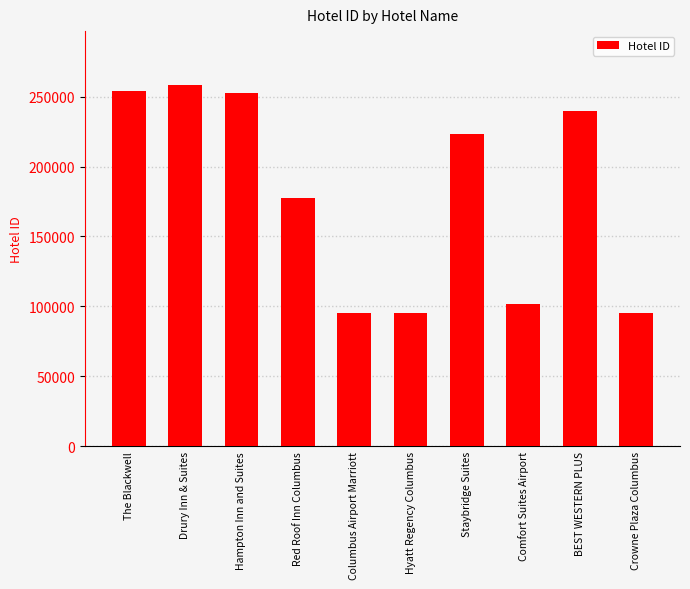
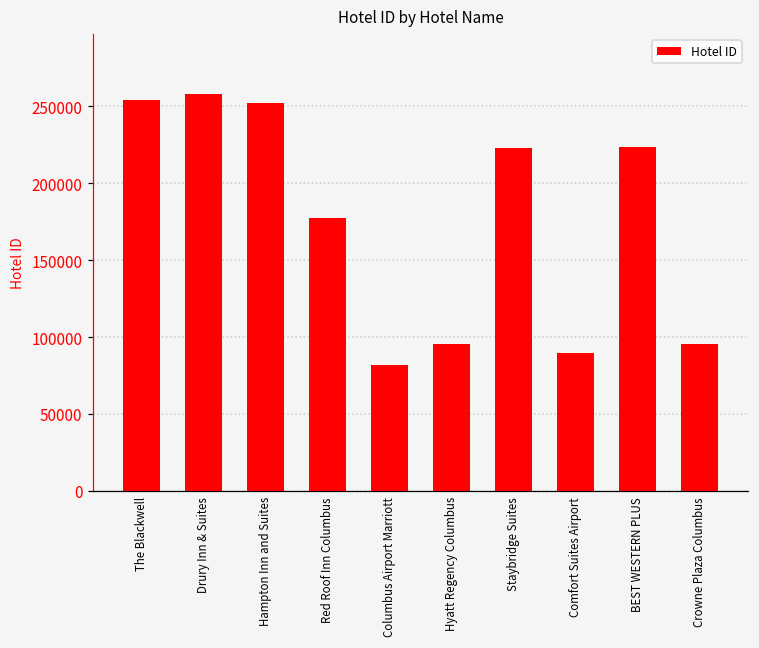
  {
    "The Blackwell": 254000,
    "Drury Inn & Suites": 258000,
    "Hampton Inn and Suites": 252000,
    "Red Roof Inn Columbus": 178000,
-   "Columbus Airport Marriott": 95000,
+   "Columbus Airport Marriott": 82000,
    "Hyatt Regency Columbus": 95000,
    "Staybridge Suites": 223000,
-   "Comfort Suites Airport": 102000,
-   "BEST WESTERN PLUS": 240000,
+   "Comfort Suites Airport": 90000,
+   "BEST WESTERN PLUS": 223000,
    "Crowne Plaza Columbus": 95000
  }
